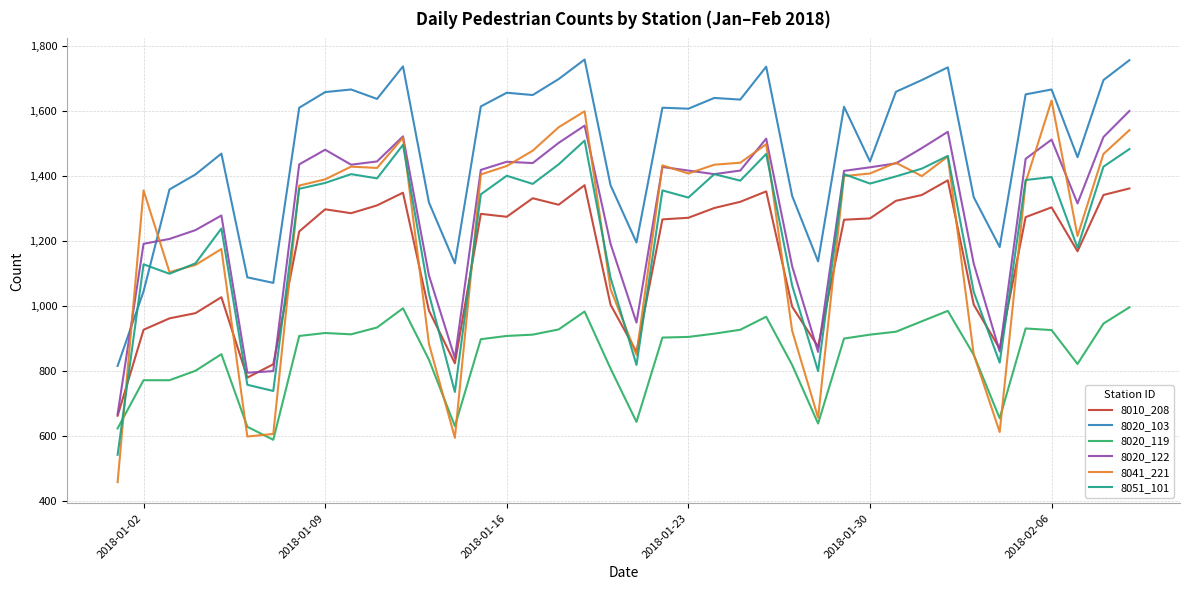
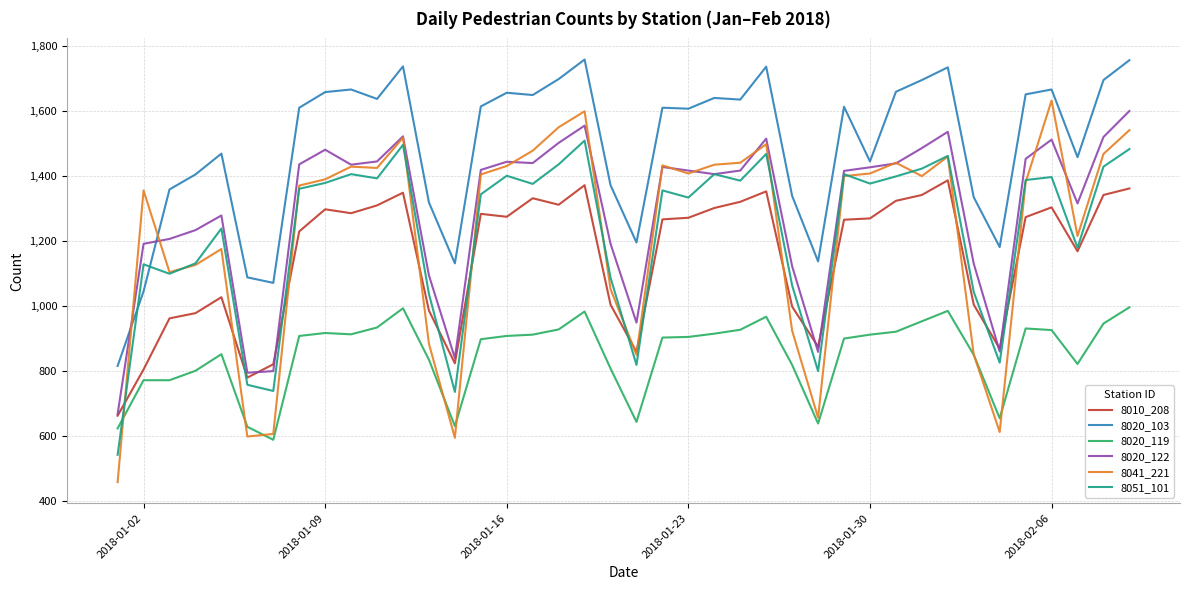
  {
    "8010_208": {
-     "2018-01-02": "930",
+     "2018-01-02": "810",
      "2018-01-09": "1,300",
      "2018-01-16": "1,270",
      "2018-01-23": "1,270",
      "2018-01-30": "1,270",
      "2018-02-06": "1,300"
    },
    "8020_103": {
      "2018-01-02": "1,050",
      "2018-01-09": "1,660",
      "2018-01-16": "1,660",
      "2018-01-23": "1,610",
      "2018-01-30": "1,440",
      "2018-02-06": "1,670"
    },
    "8020_122": {
      "2018-01-02": "1,190",
      "2018-01-09": "1,480",
      "2018-01-16": "1,440",
      "2018-01-23": "1,420",
      "2018-01-30": "1,430",
      "2018-02-06": "1,510"
    },
    "8041_221": {
      "2018-01-02": "1,360",
      "2018-01-09": "1,390",
      "2018-01-16": "1,430",
      "2018-01-23": "1,410",
      "2018-01-30": "1,410",
      "2018-02-06": "1,630"
    }
  }
